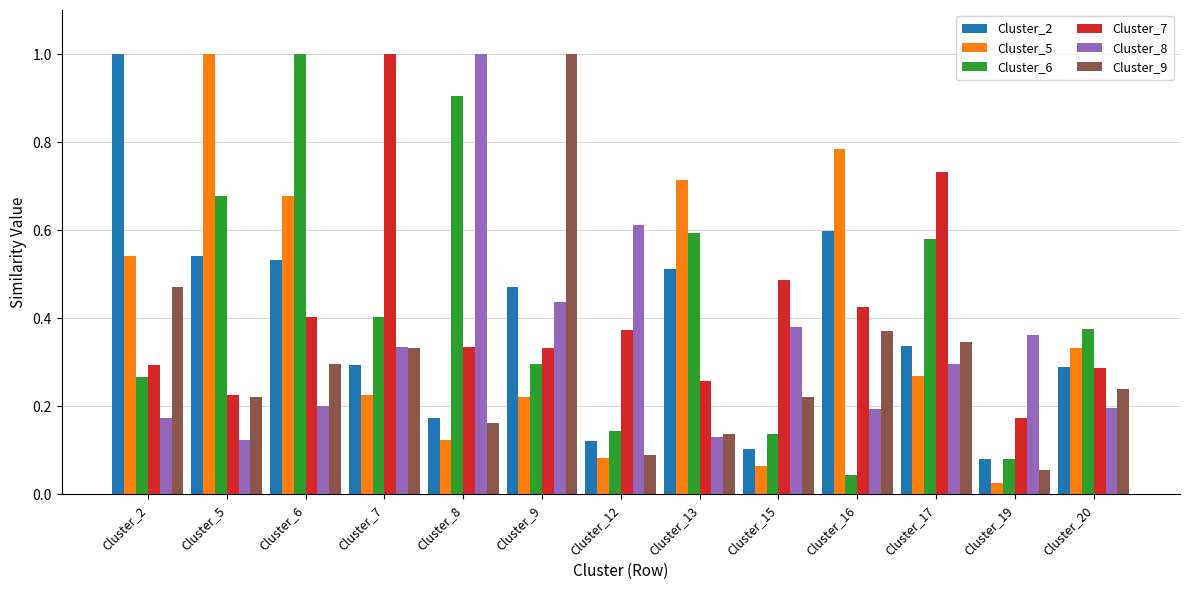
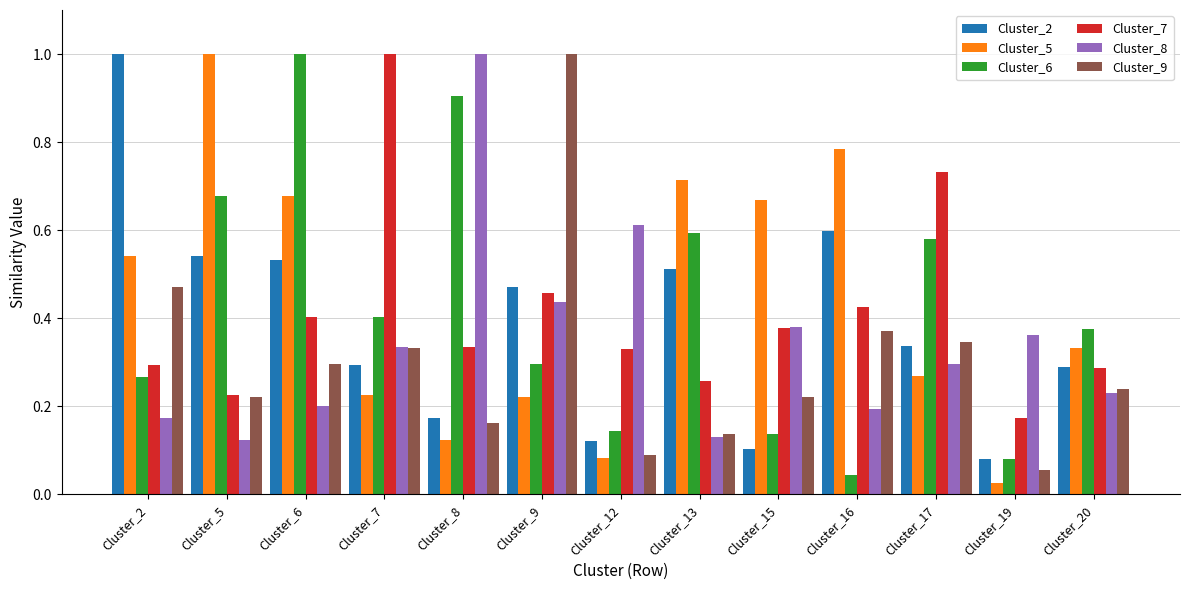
  {
    "Cluster_2": {
      "Cluster_2": 1.00,
      "Cluster_5": 0.54,
      "Cluster_6": 0.53,
      "Cluster_7": 0.29,
      "Cluster_8": 0.17,
      "Cluster_9": 0.47,
      "Cluster_12": 0.12,
      "Cluster_13": 0.51,
      "Cluster_15": 0.10,
      "Cluster_16": 0.60,
      "Cluster_17": 0.34,
      "Cluster_19": 0.08,
      "Cluster_20": 0.29
    },
    "Cluster_5": {
      "Cluster_2": 0.54,
      "Cluster_5": 1.00,
      "Cluster_6": 0.68,
      "Cluster_7": 0.23,
      "Cluster_8": 0.12,
      "Cluster_9": 0.22,
      "Cluster_12": 0.08,
      "Cluster_13": 0.71,
-     "Cluster_15": 0.06,
+     "Cluster_15": 0.67,
      "Cluster_16": 0.79,
      "Cluster_17": 0.27,
      "Cluster_19": 0.03,
      "Cluster_20": 0.33
    },
    "Cluster_6": {
      "Cluster_2": 0.27,
      "Cluster_5": 0.68,
      "Cluster_6": 1.00,
      "Cluster_7": 0.40,
      "Cluster_8": 0.91,
      "Cluster_9": 0.30,
      "Cluster_12": 0.14,
      "Cluster_13": 0.59,
      "Cluster_15": 0.14,
      "Cluster_16": 0.04,
      "Cluster_17": 0.58,
      "Cluster_19": 0.08,
      "Cluster_20": 0.38
    },
    "Cluster_7": {
      "Cluster_2": 0.29,
      "Cluster_5": 0.23,
      "Cluster_6": 0.40,
      "Cluster_7": 1.00,
      "Cluster_8": 0.34,
-     "Cluster_9": 0.33,
-     "Cluster_12": 0.37,
+     "Cluster_9": 0.46,
+     "Cluster_12": 0.33,
      "Cluster_13": 0.26,
-     "Cluster_15": 0.49,
+     "Cluster_15": 0.38,
      "Cluster_16": 0.43,
      "Cluster_17": 0.73,
      "Cluster_19": 0.17,
      "Cluster_20": 0.29
    },
    "Cluster_8": {
      "Cluster_2": 0.17,
      "Cluster_5": 0.12,
      "Cluster_6": 0.20,
      "Cluster_7": 0.34,
      "Cluster_8": 1.00,
      "Cluster_9": 0.44,
      "Cluster_12": 0.61,
      "Cluster_13": 0.13,
      "Cluster_15": 0.38,
      "Cluster_16": 0.19,
      "Cluster_17": 0.30,
      "Cluster_19": 0.36,
-     "Cluster_20": 0.20
+     "Cluster_20": 0.23
    },
    "Cluster_9": {
      "Cluster_2": 0.47,
      "Cluster_5": 0.22,
      "Cluster_6": 0.30,
      "Cluster_7": 0.33,
      "Cluster_8": 0.16,
      "Cluster_9": 1.00,
      "Cluster_12": 0.09,
      "Cluster_13": 0.14,
      "Cluster_15": 0.22,
      "Cluster_16": 0.37,
      "Cluster_17": 0.35,
      "Cluster_19": 0.06,
      "Cluster_20": 0.24
    }
  }
